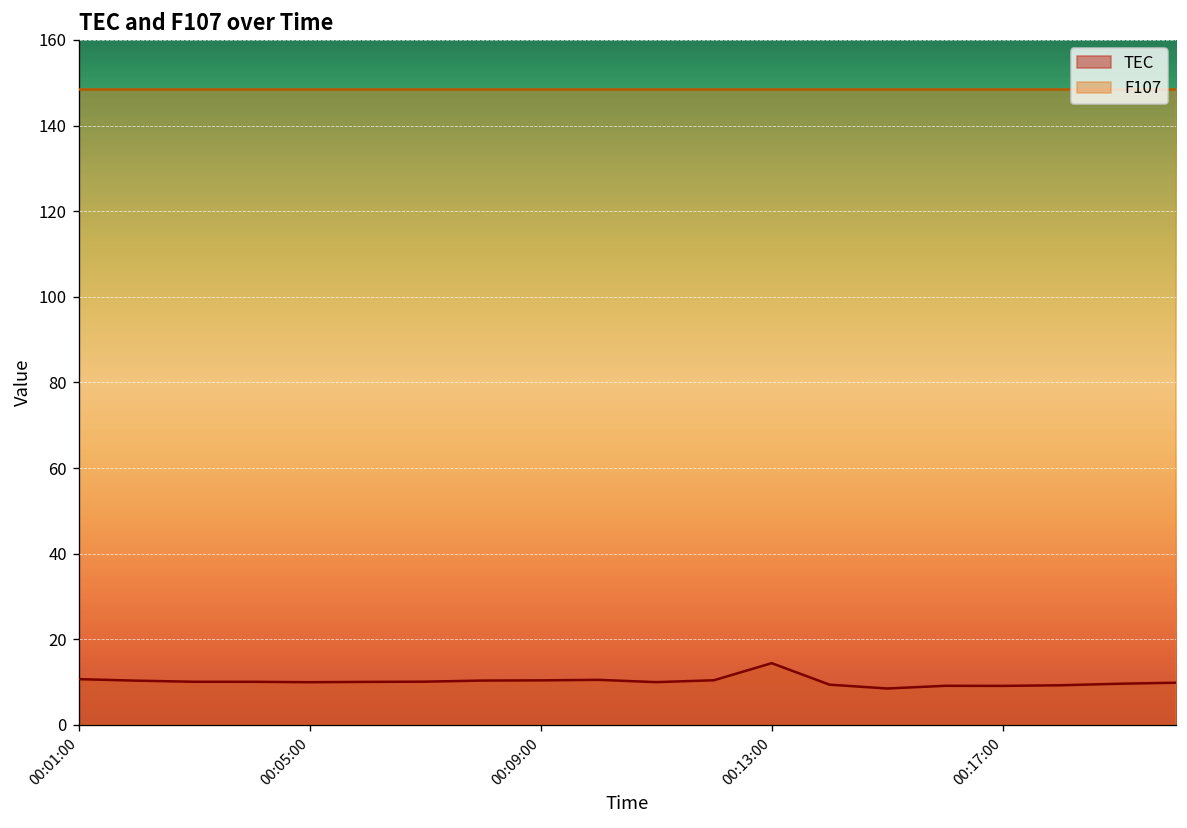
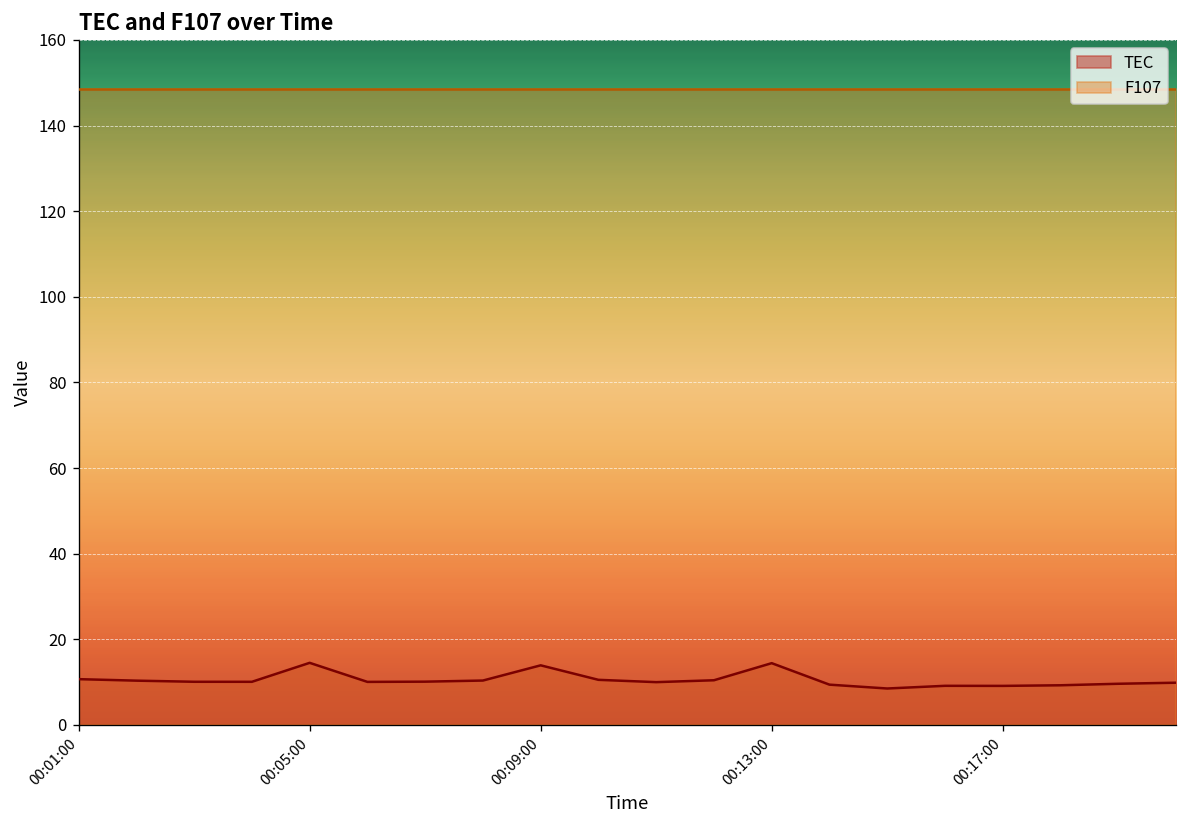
  {
    "TEC": {
      "00:01:00": 11,
-     "00:05:00": 10,
-     "00:09:00": 10,
+     "00:05:00": 14,
+     "00:09:00": 14,
      "00:13:00": 14,
      "00:17:00": 9
    },
    "F107": {
      "00:01:00": 149,
      "00:05:00": 149,
      "00:09:00": 149,
      "00:13:00": 149,
      "00:17:00": 149
    }
  }
